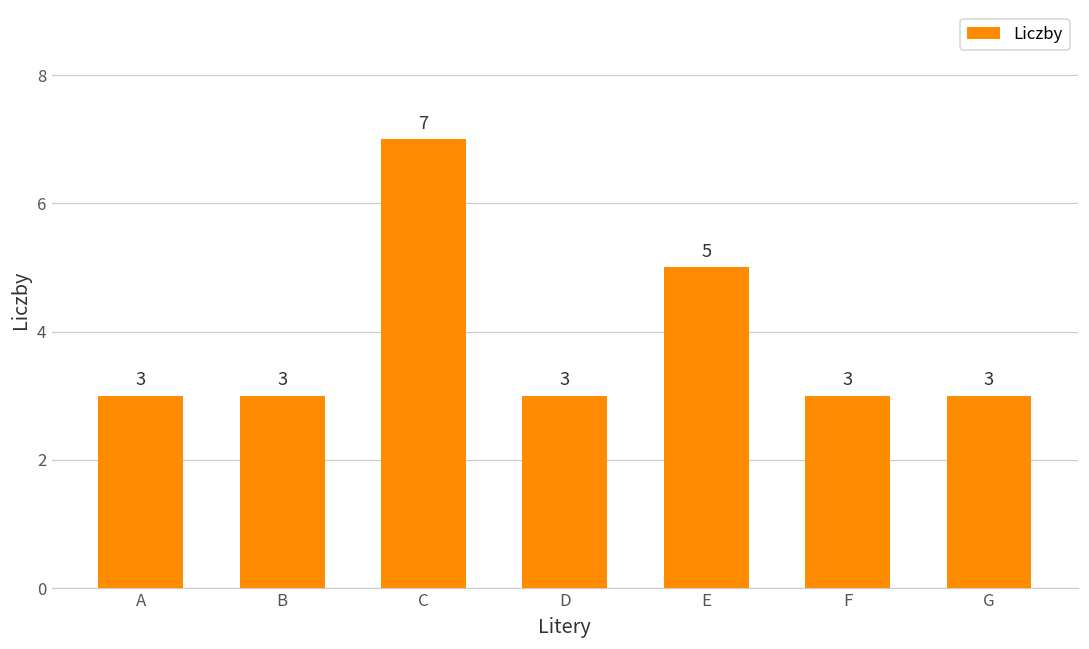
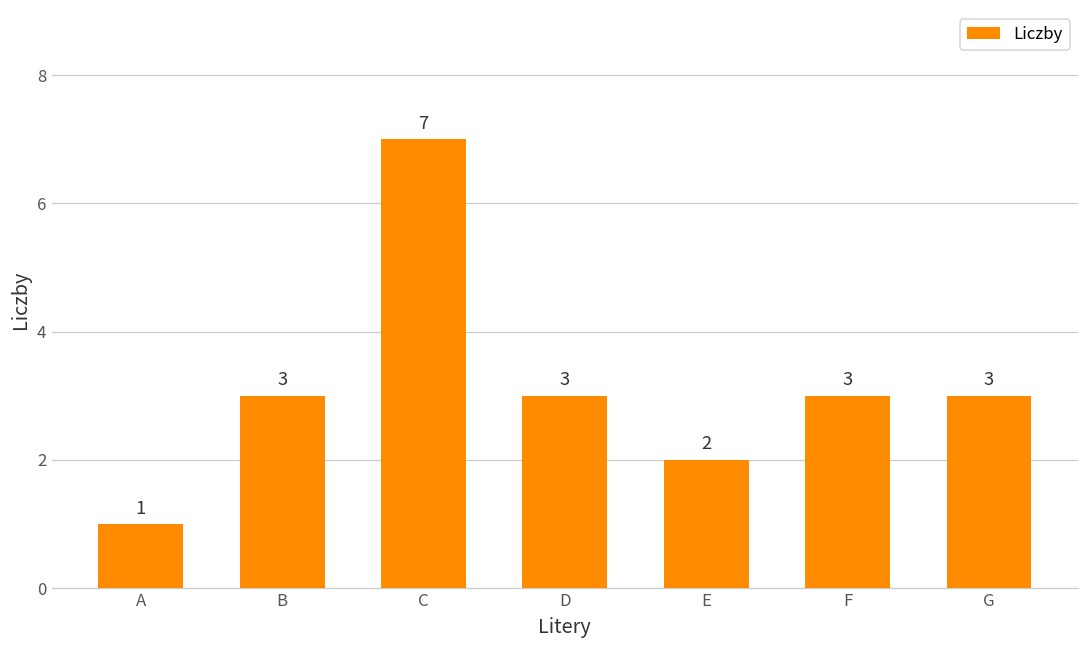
  {
-   "A": 3,
+   "A": 1,
    "B": 3,
    "C": 7,
    "D": 3,
-   "E": 5,
+   "E": 2,
    "F": 3,
    "G": 3
  }
